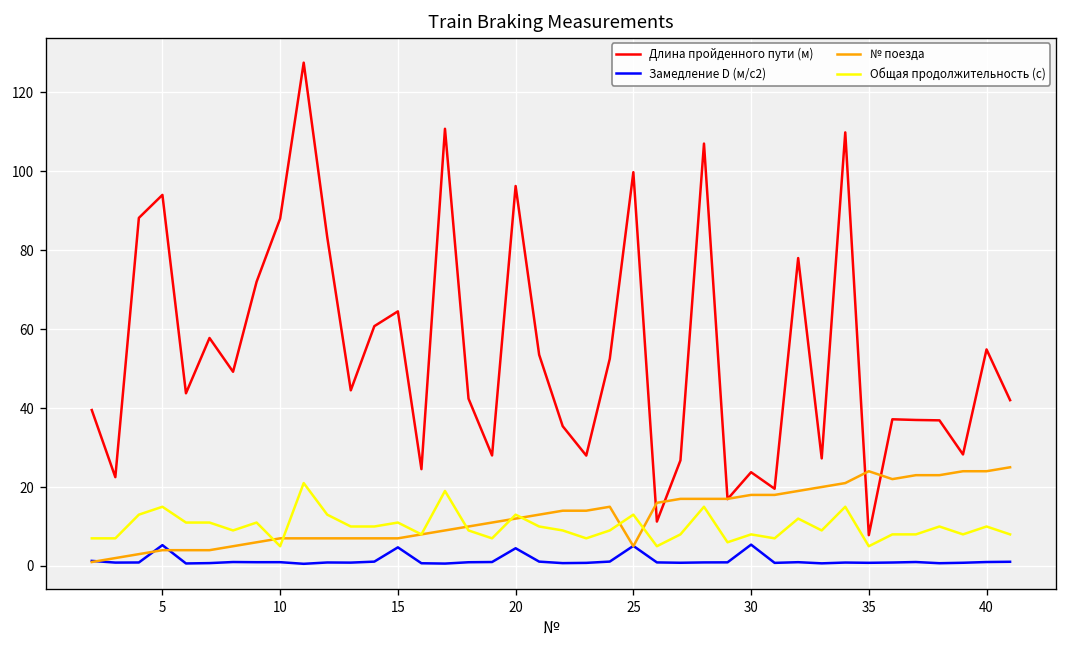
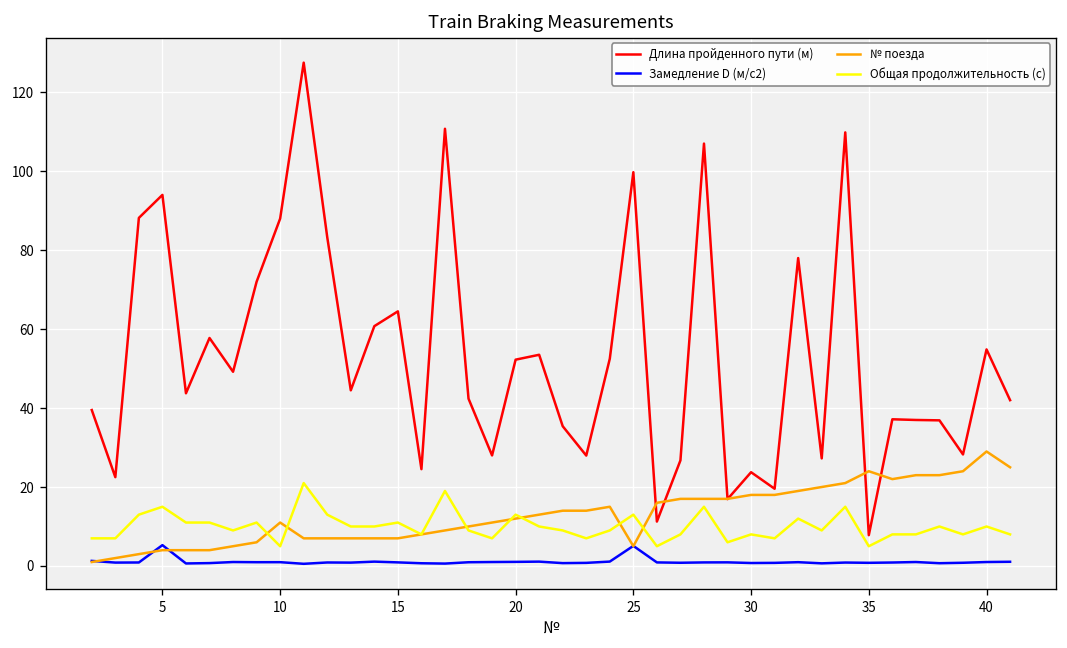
  {
    "Длина пройденного пути (м)": {
      "5": 94,
      "10": 88,
      "15": 65,
-     "20": 96,
+     "20": 52,
      "25": 100,
      "30": 24,
      "35": 8,
      "40": 55
    },
    "Замедление D (м/с2)": {
      "5": 5,
      "10": 1,
-     "15": 5,
-     "20": 4,
-     "30": 5,
+     "15": 1,
+     "20": 1,
+     "30": 1,
      "35": 1,
      "40": 1
    },
    "№ поезда": {
      "5": 4,
-     "10": 7,
+     "10": 11,
      "15": 7,
      "20": 12,
      "30": 18,
      "35": 24,
-     "40": 24
+     "40": 29
    },
    "Общая продолжительность (с)": {
      "5": 15,
      "10": 5,
      "15": 11,
      "20": 13,
      "25": 13,
      "30": 8,
      "35": 5,
      "40": 10
    }
  }
